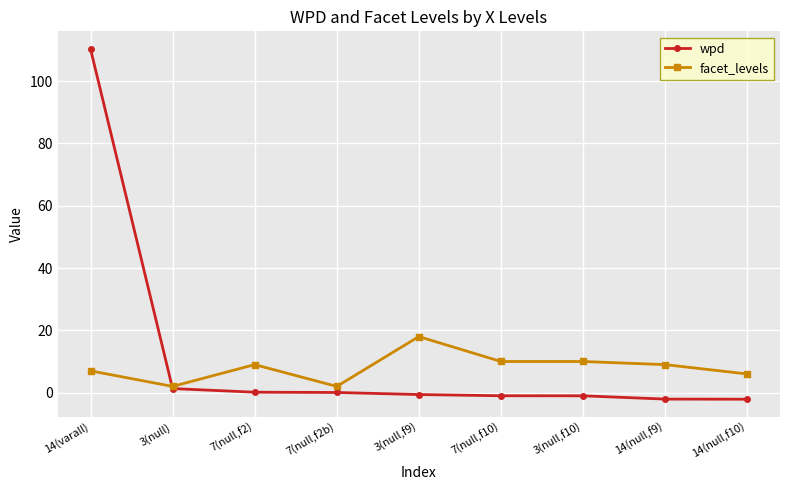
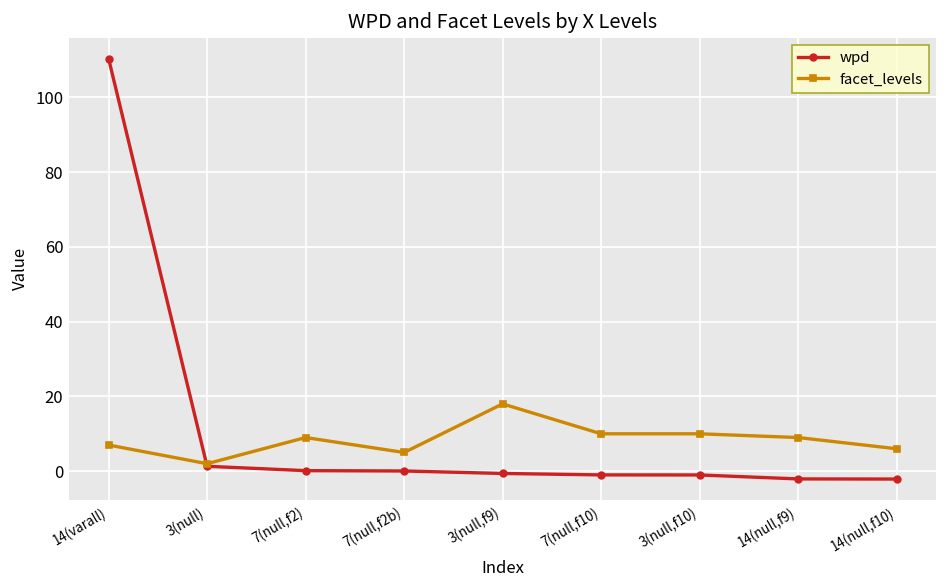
  {
    "wpd": {
      "14(varall)": 110,
      "7(null,f2)": 0,
      "7(null,f2b)": 0,
      "3(null,f9)": -1,
      "7(null,f10)": -1,
      "3(null,f10)": -1,
      "14(null,f9)": -2,
      "14(null,f10)": -2
    },
    "facet_levels": {
      "14(varall)": 7,
      "7(null,f2)": 9,
-     "7(null,f2b)": 2,
+     "7(null,f2b)": 5,
      "3(null,f9)": 18,
      "7(null,f10)": 10,
      "3(null,f10)": 10,
      "14(null,f9)": 9,
      "14(null,f10)": 6
    }
  }
